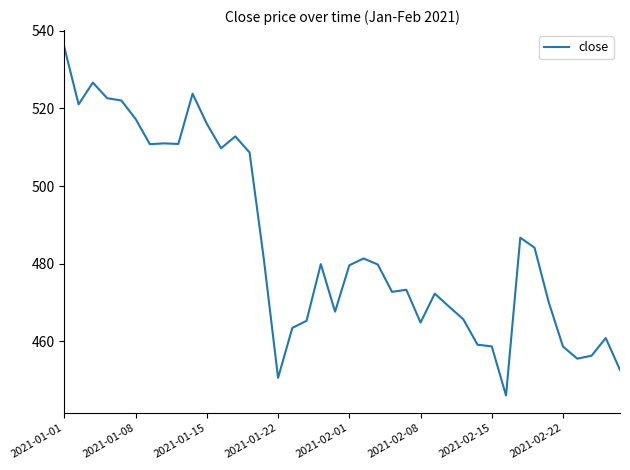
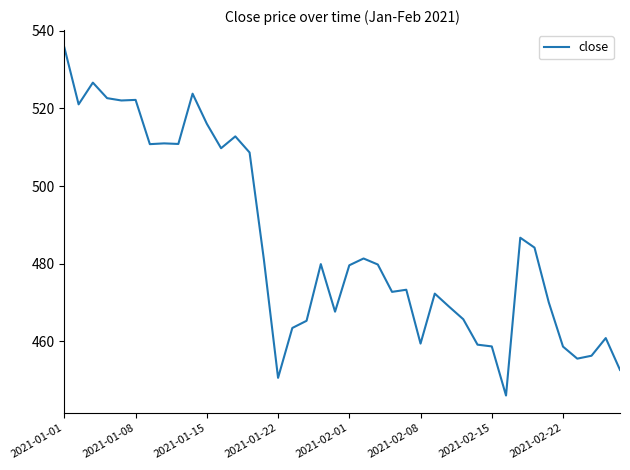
  {
    "2021-01-01": 536,
-   "2021-01-08": 517,
+   "2021-01-08": 522,
    "2021-01-15": 516,
    "2021-01-22": 451,
    "2021-02-01": 480,
-   "2021-02-08": 465,
+   "2021-02-08": 459,
    "2021-02-15": 459,
    "2021-02-22": 459
  }
